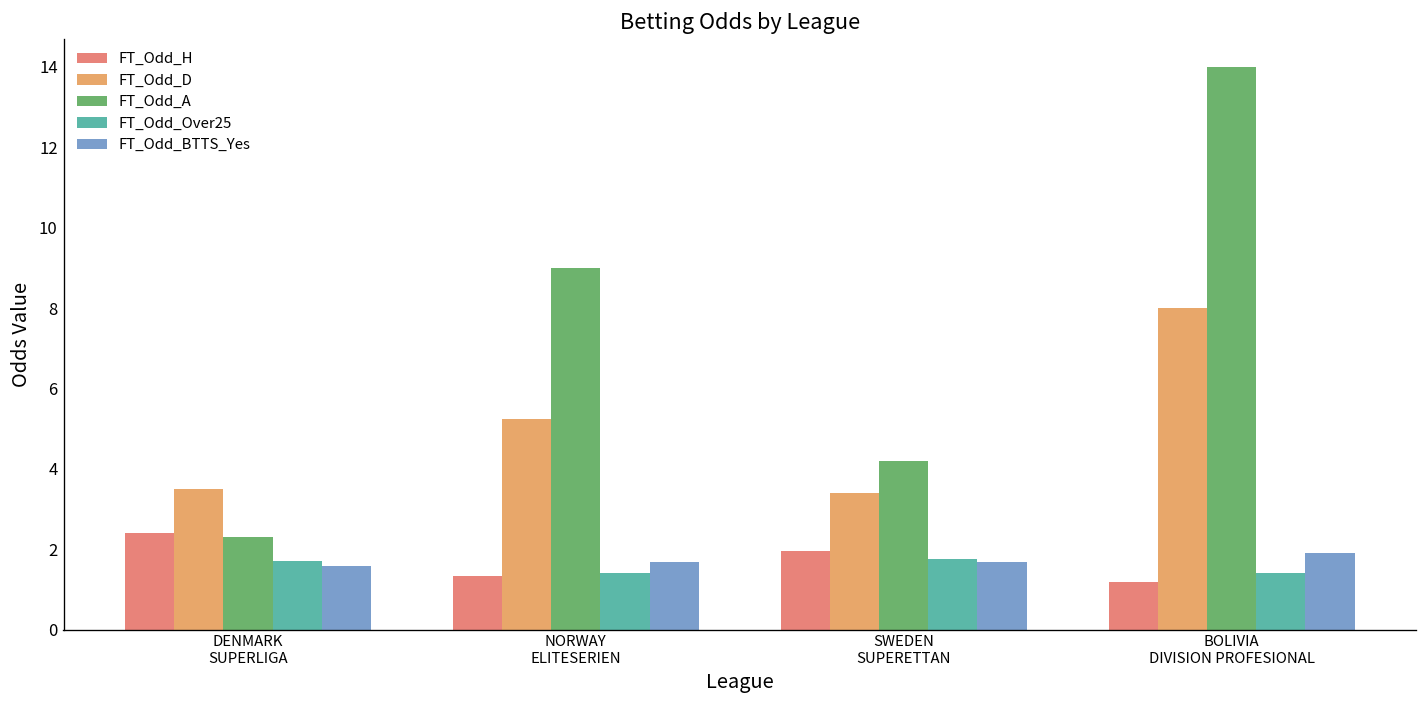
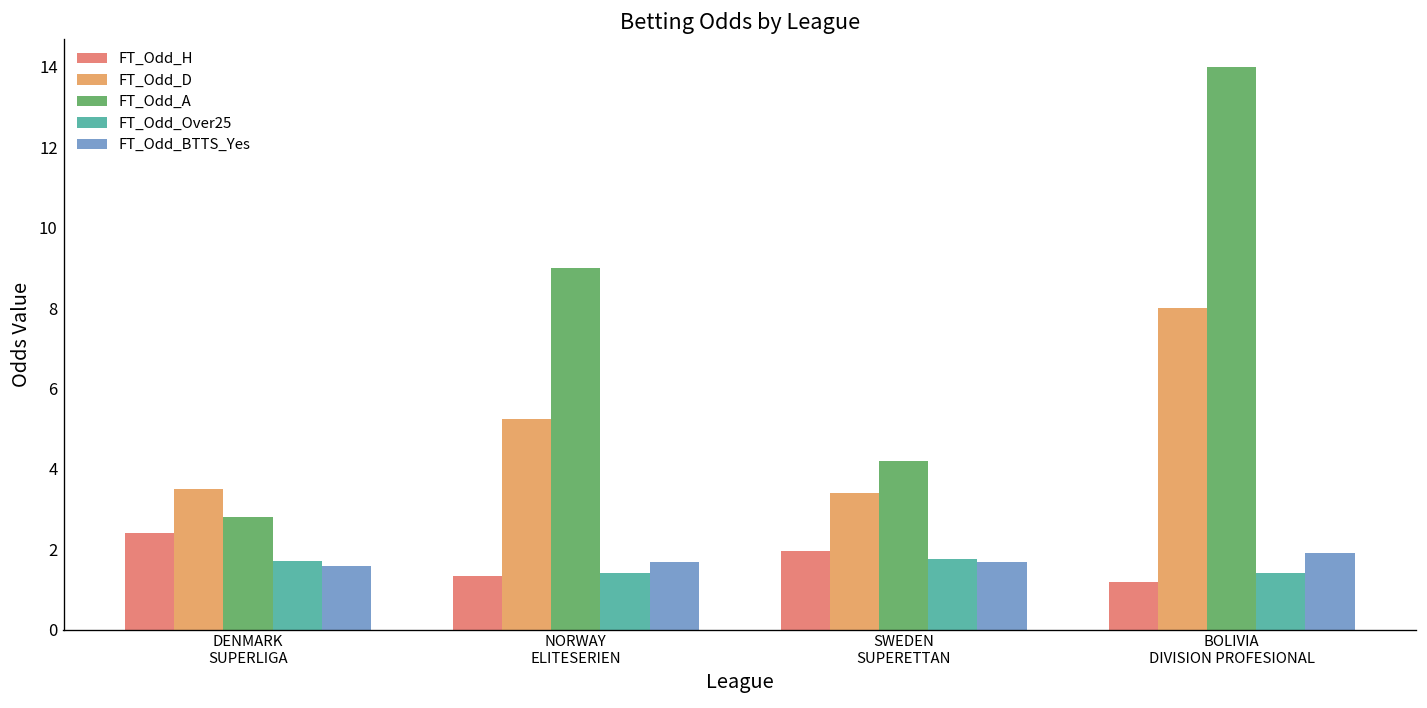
  {
    "FT_Odd_A": {
-     "DENMARK SUPERLIGA": 2.3,
+     "DENMARK SUPERLIGA": 2.8,
      "NORWAY ELITESERIEN": 9.0,
      "SWEDEN SUPERETTAN": 4.2,
      "BOLIVIA DIVISION PROFESIONAL": 14.0
    }
  }
